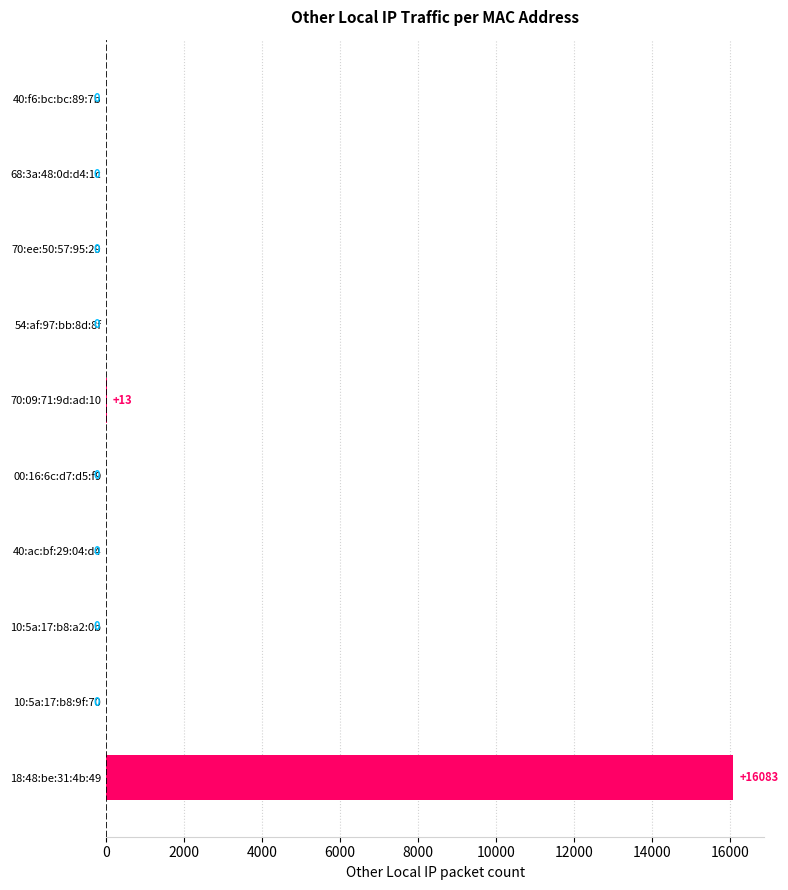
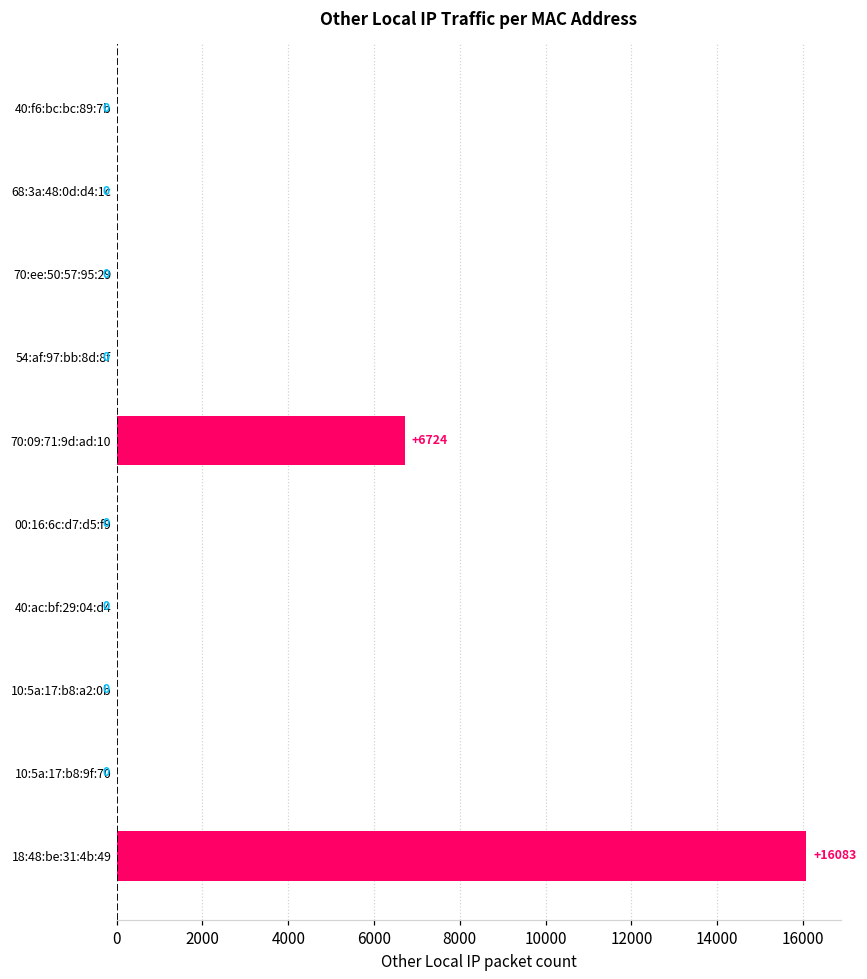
  {
    "40:f6:bc:bc:89:7b": "0",
    "68:3a:48:0d:d4:1c": "0",
    "70:ee:50:57:95:29": "0",
    "54:af:97:bb:8d:8f": "0",
-   "70:09:71:9d:ad:10": "+13",
+   "70:09:71:9d:ad:10": "+6724",
    "00:16:6c:d7:d5:f9": "0",
    "40:ac:bf:29:04:d4": "0",
    "10:5a:17:b8:a2:0b": "0",
    "10:5a:17:b8:9f:70": "0",
    "18:48:be:31:4b:49": "+16083"
  }
